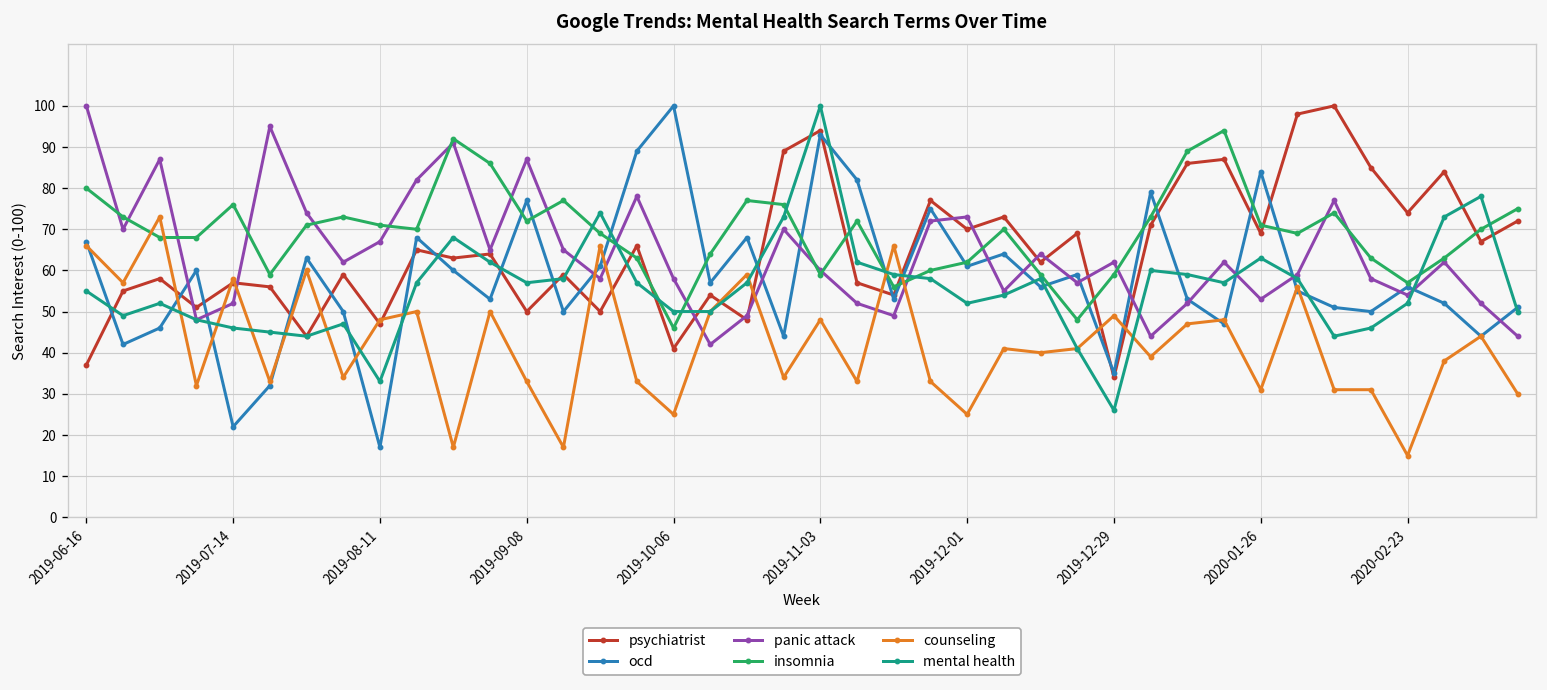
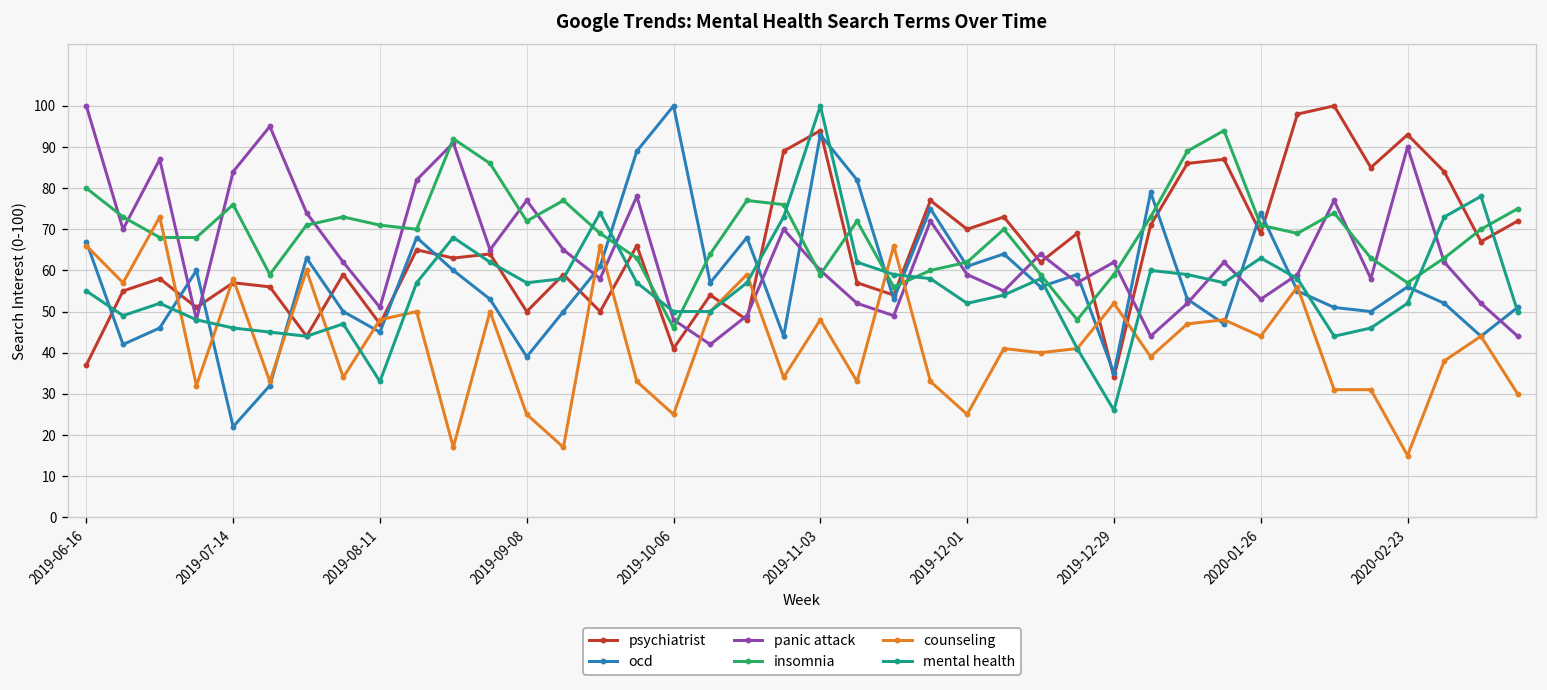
  {
    "psychiatrist": {
      "2019-06-16": 37,
      "2019-07-14": 57,
      "2019-08-11": 47,
      "2019-09-08": 50,
      "2019-10-06": 41,
      "2019-11-03": 94,
      "2019-12-01": 70,
      "2019-12-29": 34,
      "2020-01-26": 69,
-     "2020-02-23": 74
+     "2020-02-23": 93
    },
    "ocd": {
      "2019-06-16": 67,
      "2019-07-14": 22,
-     "2019-08-11": 17,
-     "2019-09-08": 77,
+     "2019-08-11": 45,
+     "2019-09-08": 39,
      "2019-10-06": 100,
      "2019-11-03": 93,
      "2019-12-01": 61,
      "2019-12-29": 35,
-     "2020-01-26": 84,
+     "2020-01-26": 74,
      "2020-02-23": 56
    },
    "panic attack": {
      "2019-06-16": 100,
-     "2019-07-14": 52,
-     "2019-08-11": 67,
-     "2019-09-08": 87,
-     "2019-10-06": 58,
+     "2019-07-14": 84,
+     "2019-08-11": 51,
+     "2019-09-08": 77,
+     "2019-10-06": 48,
      "2019-11-03": 60,
-     "2019-12-01": 73,
+     "2019-12-01": 59,
      "2019-12-29": 62,
      "2020-01-26": 53,
-     "2020-02-23": 54
+     "2020-02-23": 90
    },
    "counseling": {
      "2019-06-16": 66,
      "2019-07-14": 58,
      "2019-08-11": 48,
-     "2019-09-08": 33,
+     "2019-09-08": 25,
      "2019-10-06": 25,
      "2019-11-03": 48,
      "2019-12-01": 25,
-     "2019-12-29": 49,
-     "2020-01-26": 31,
+     "2019-12-29": 52,
+     "2020-01-26": 44,
      "2020-02-23": 15
    }
  }
